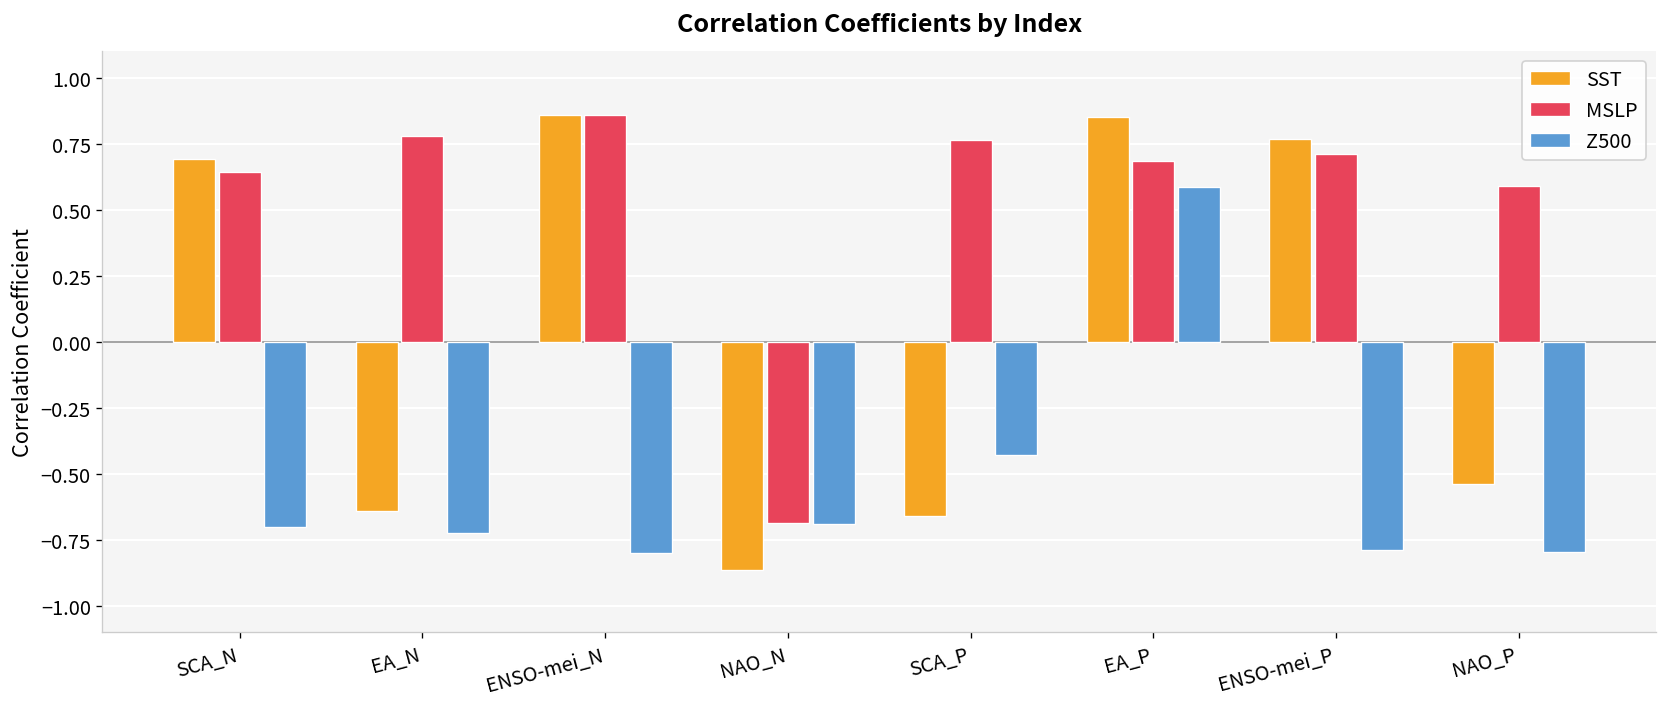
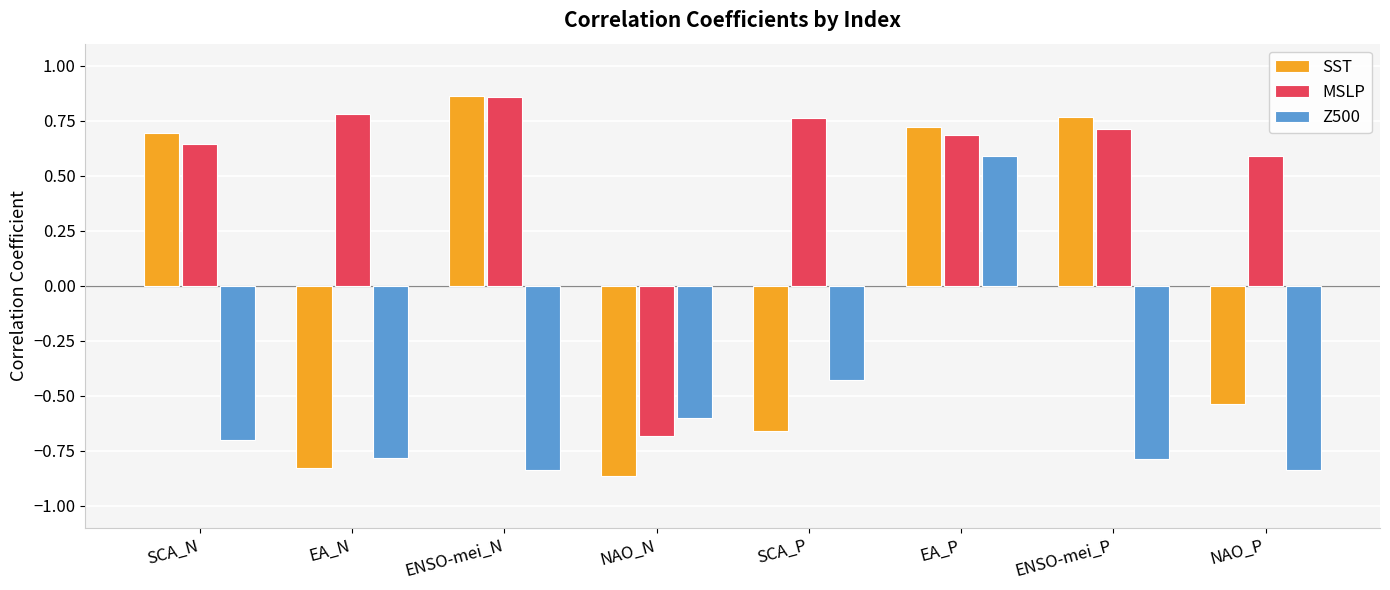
  {
    "SST": {
      "SCA_N": 0.69,
-     "EA_N": -0.64,
+     "EA_N": -0.83,
      "ENSO-mei_N": 0.86,
      "NAO_N": -0.86,
      "SCA_P": -0.66,
-     "EA_P": 0.85,
+     "EA_P": 0.72,
      "ENSO-mei_P": 0.77,
      "NAO_P": -0.54
    },
    "MSLP": {
      "SCA_N": 0.64,
      "EA_N": 0.78,
      "ENSO-mei_N": 0.86,
      "NAO_N": -0.68,
      "SCA_P": 0.76,
      "EA_P": 0.69,
      "ENSO-mei_P": 0.71,
      "NAO_P": 0.59
    },
    "Z500": {
      "SCA_N": -0.70,
-     "EA_N": -0.72,
-     "ENSO-mei_N": -0.80,
-     "NAO_N": -0.69,
+     "EA_N": -0.78,
+     "ENSO-mei_N": -0.84,
+     "NAO_N": -0.60,
      "SCA_P": -0.43,
      "EA_P": 0.59,
      "ENSO-mei_P": -0.79,
-     "NAO_P": -0.79
+     "NAO_P": -0.84
    }
  }
